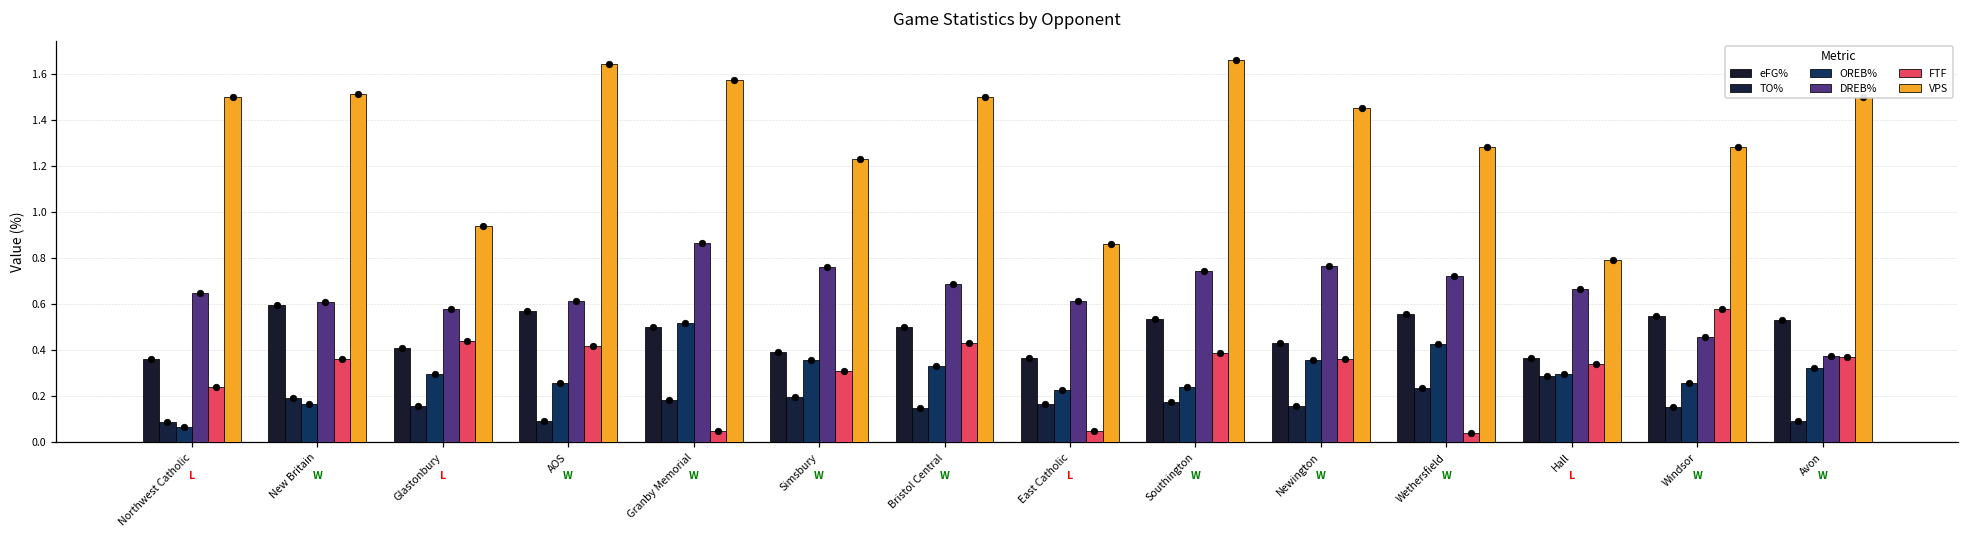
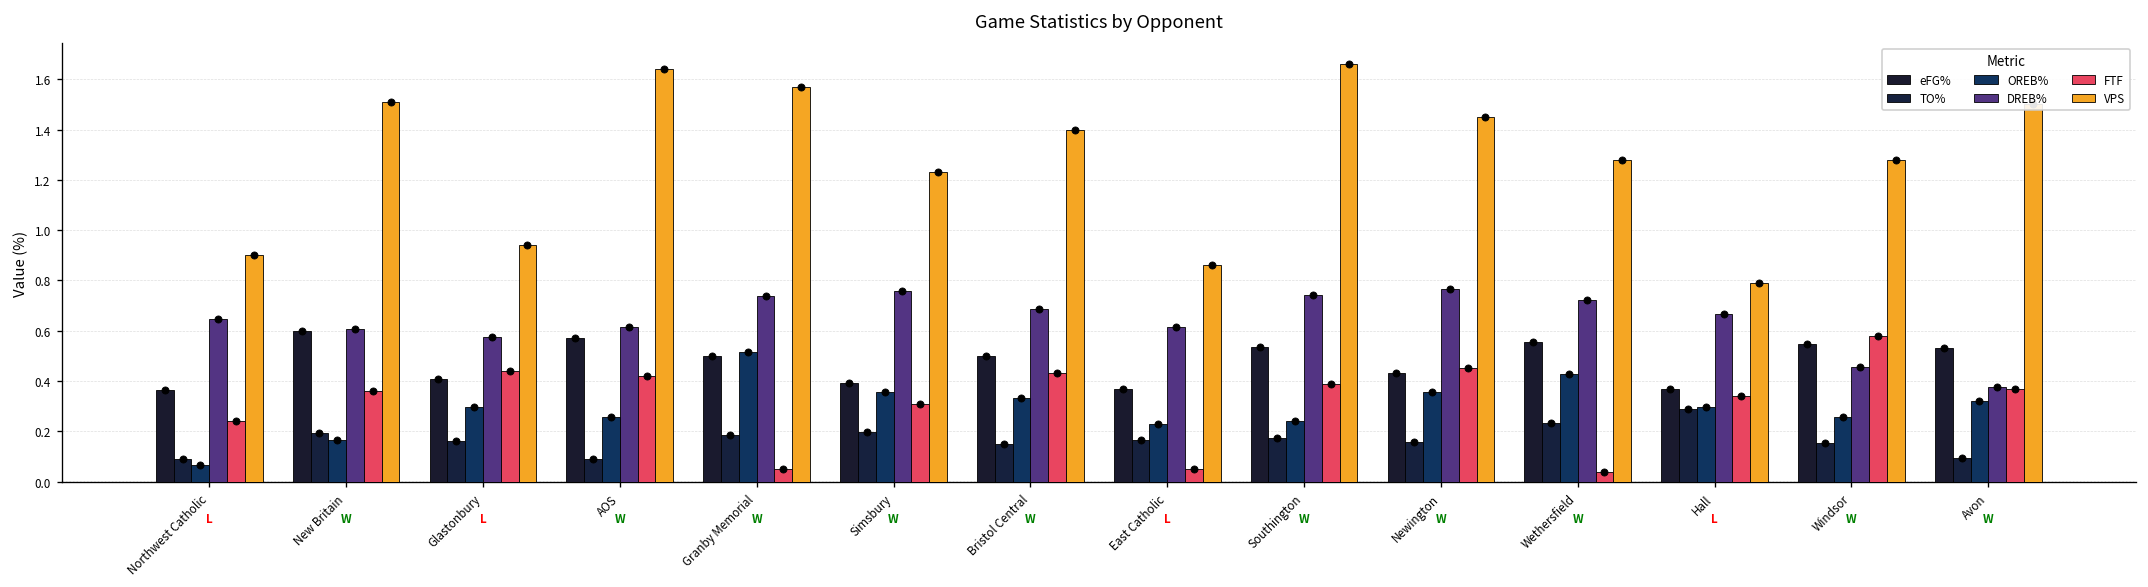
  {
    "DREB%": {
      "Northwest Catholic": 0.65,
      "New Britain": 0.61,
      "Glastonbury": 0.58,
      "AOS": 0.62,
-     "Granby Memorial": 0.86,
+     "Granby Memorial": 0.74,
      "Simsbury": 0.76,
      "Bristol Central": 0.69,
      "East Catholic": 0.61,
      "Southington": 0.74,
      "Newington": 0.77,
      "Wethersfield": 0.72,
      "Hall": 0.67,
      "Windsor": 0.46,
      "Avon": 0.38
    },
    "FTF": {
      "Northwest Catholic": 0.24,
      "New Britain": 0.36,
      "Glastonbury": 0.44,
      "AOS": 0.42,
      "Granby Memorial": 0.05,
      "Simsbury": 0.31,
      "Bristol Central": 0.43,
      "East Catholic": 0.05,
      "Southington": 0.39,
-     "Newington": 0.36,
+     "Newington": 0.45,
      "Wethersfield": 0.04,
      "Hall": 0.34,
      "Windsor": 0.58,
      "Avon": 0.37
    },
    "VPS": {
-     "Northwest Catholic": 1.5,
+     "Northwest Catholic": 0.9,
      "New Britain": 1.5,
      "Glastonbury": 0.94,
      "AOS": 1.64,
      "Granby Memorial": 1.57,
      "Simsbury": 1.23,
-     "Bristol Central": 1.5,
+     "Bristol Central": 1.4,
      "East Catholic": 0.86,
      "Southington": 1.66,
      "Newington": 1.45,
      "Wethersfield": 1.28,
      "Hall": 0.8,
      "Windsor": 1.28
    }
  }
